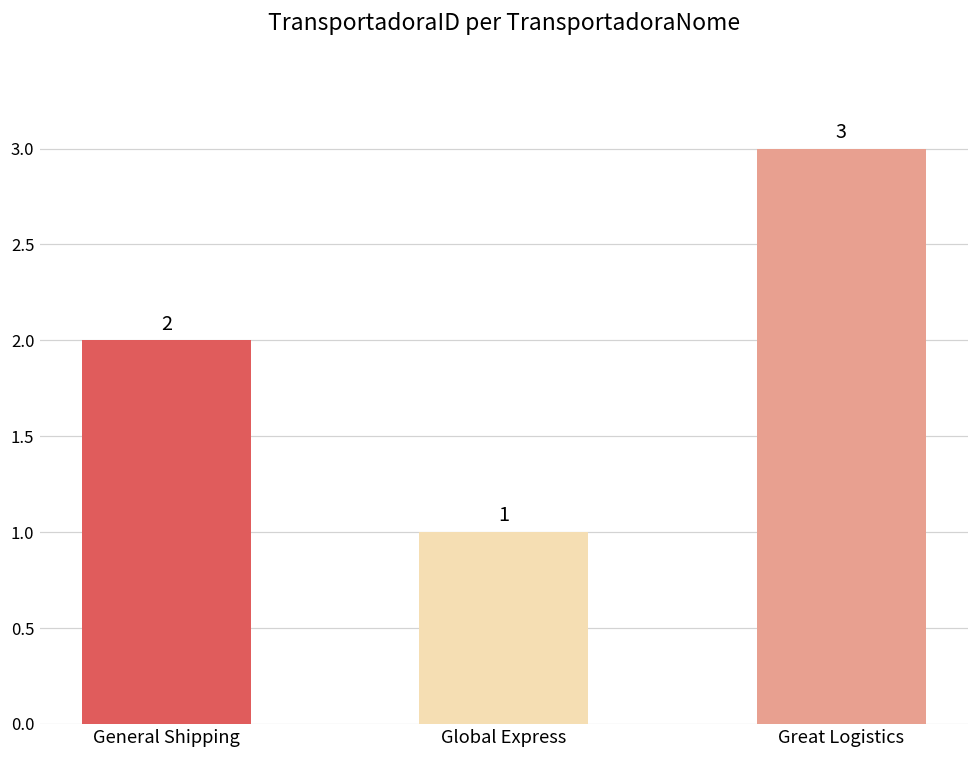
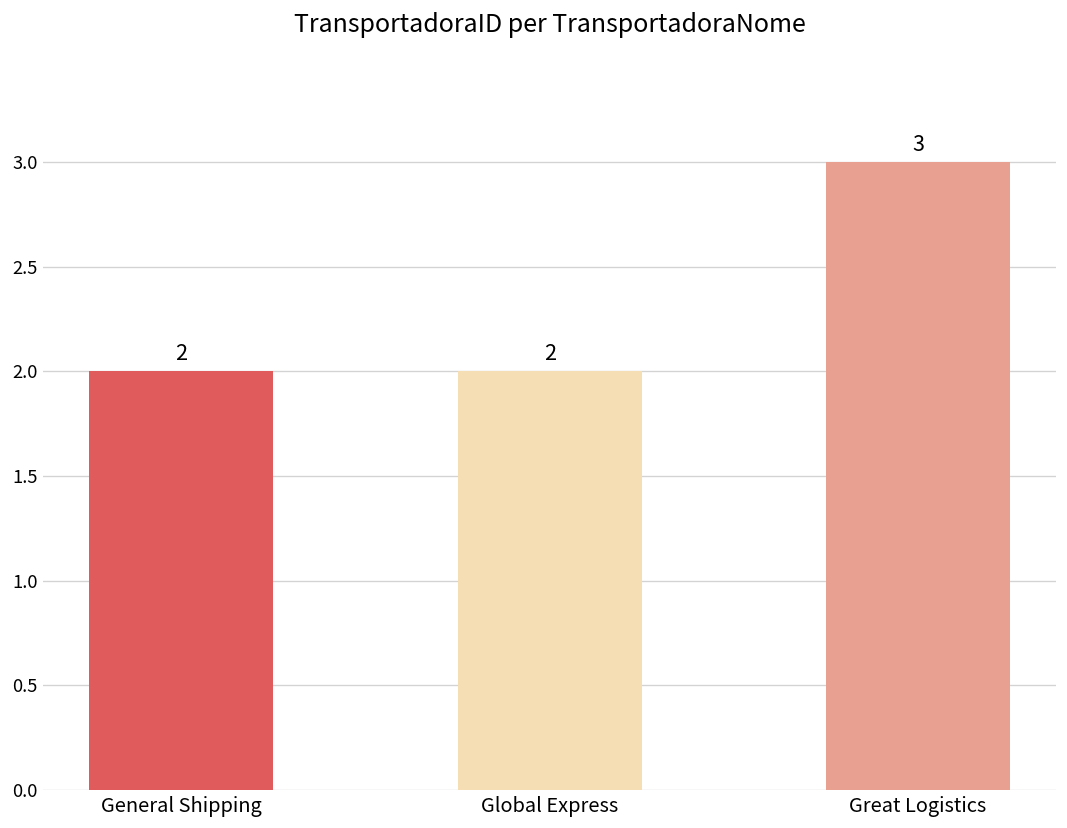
  {
    "General Shipping": 2,
-   "Global Express": 1,
+   "Global Express": 2,
    "Great Logistics": 3
  }
